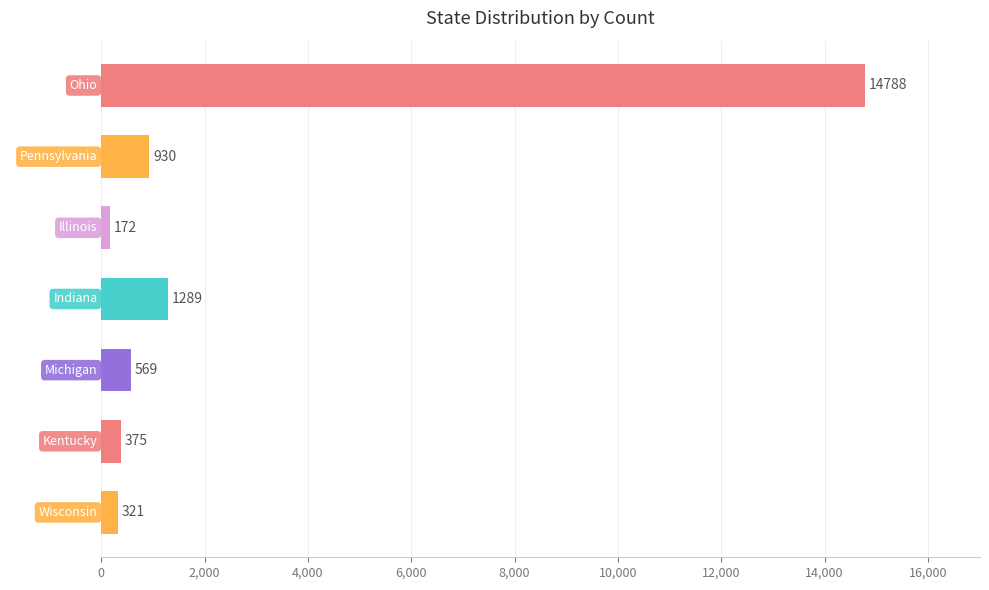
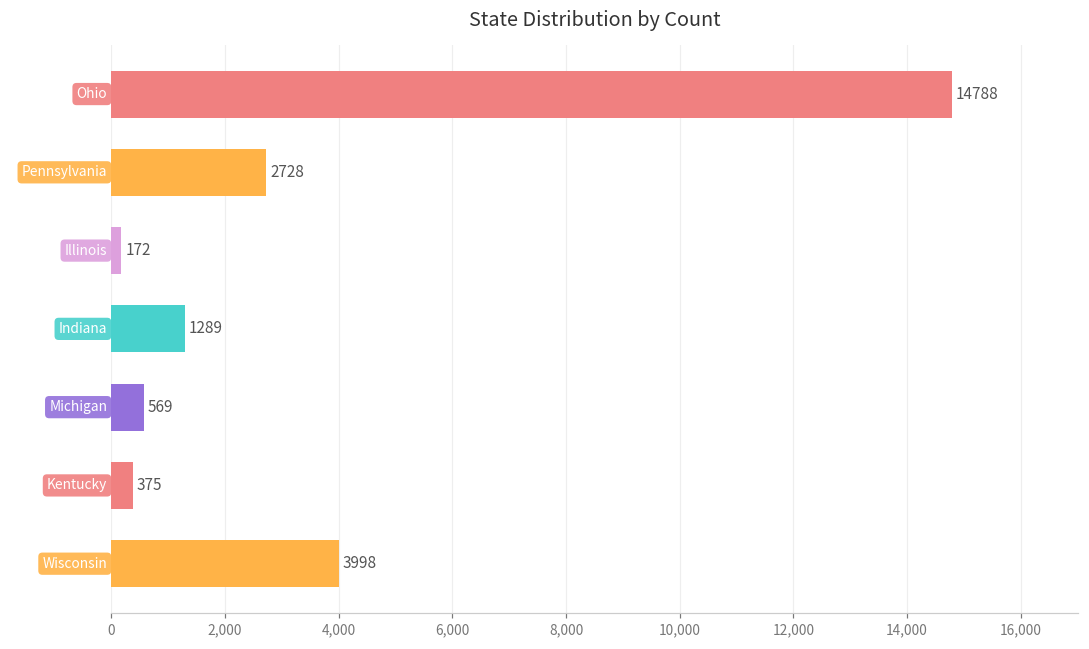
  {
    "Ohio": 14788,
-   "Pennsylvania": 930,
+   "Pennsylvania": 2728,
    "Illinois": 172,
    "Indiana": 1289,
    "Michigan": 569,
    "Kentucky": 375,
-   "Wisconsin": 321
+   "Wisconsin": 3998
  }
